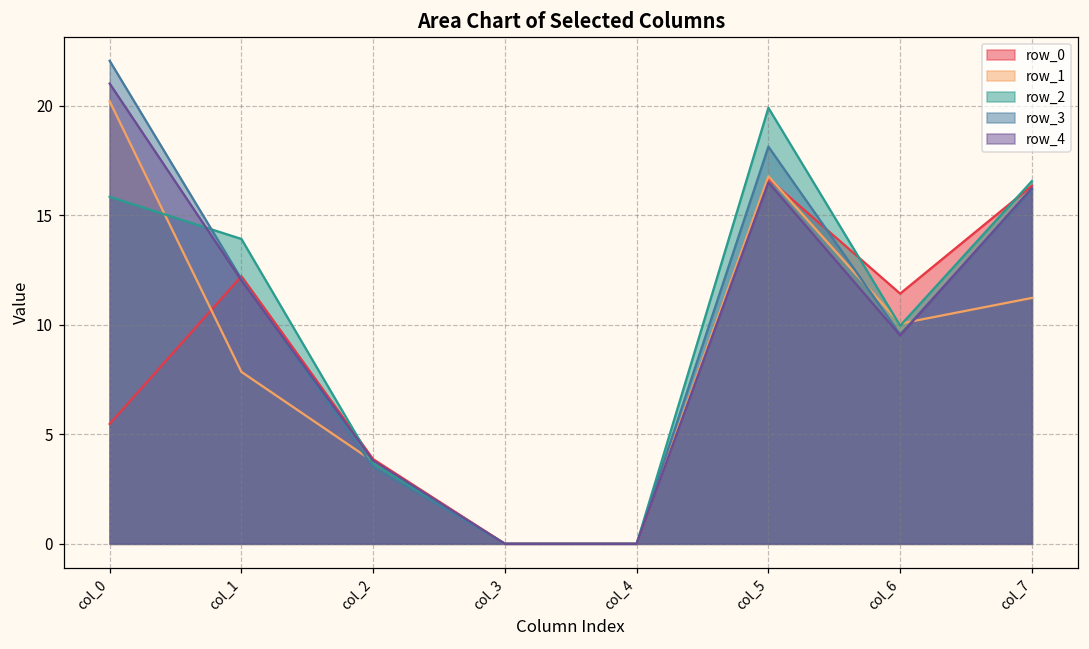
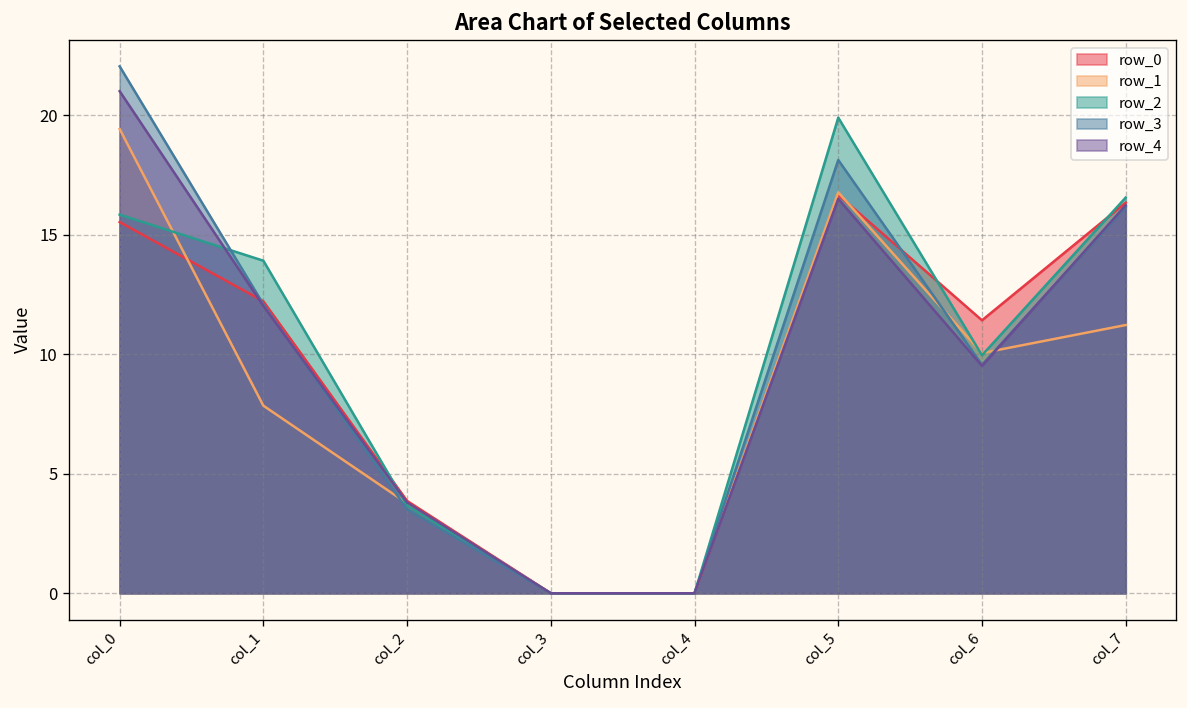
  {
    "row_0": {
-     "col_0": 5.5,
+     "col_0": 15.5,
      "col_6": 11.4
    },
    "row_1": {
-     "col_0": 20.2,
+     "col_0": 19.4,
      "col_1": 7.9,
      "col_7": 11.2
    }
  }
